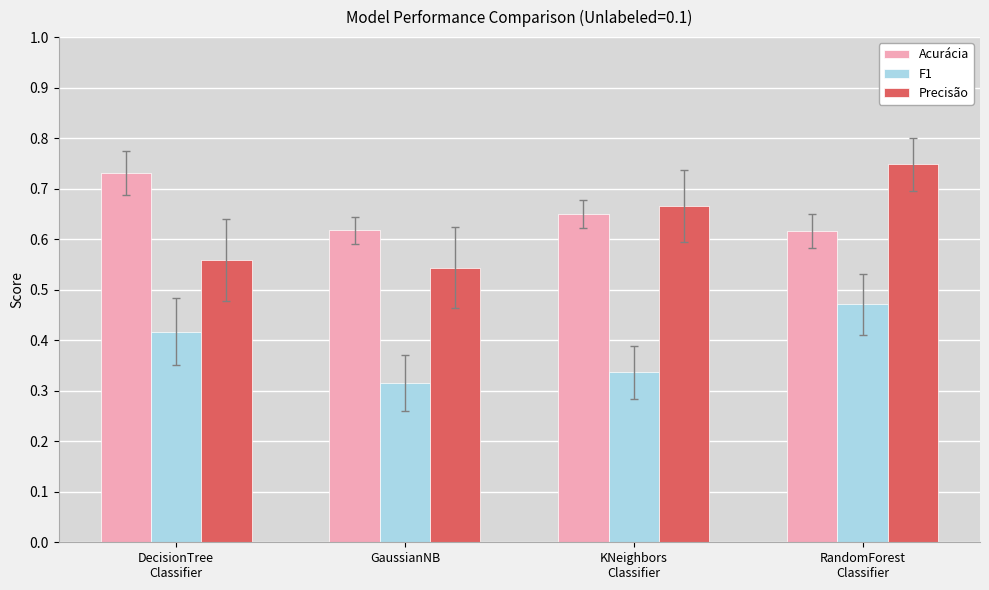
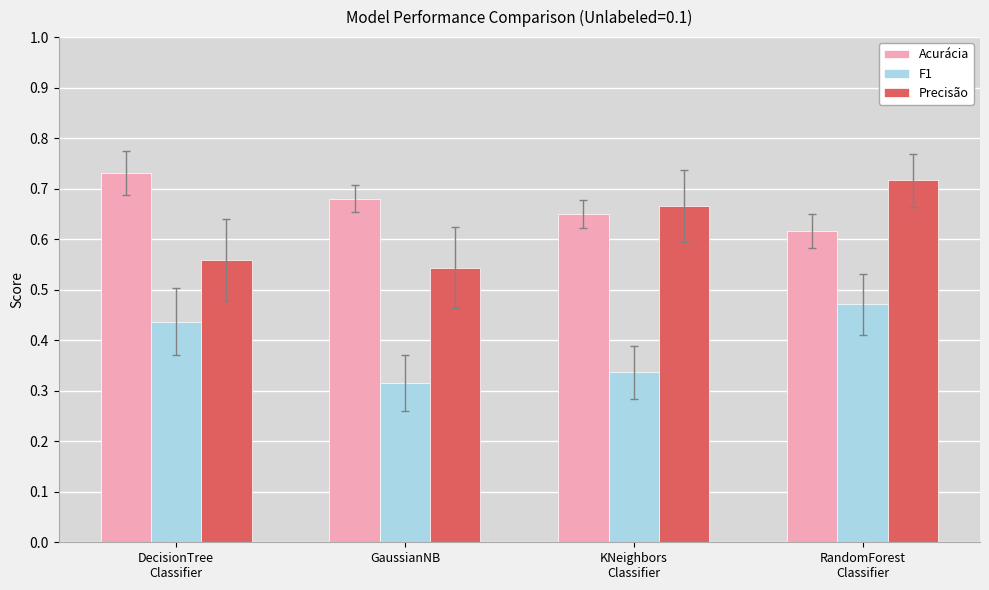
  {
    "Acurácia": {
      "DecisionTree Classifier": 0.73,
-     "GaussianNB": 0.62,
+     "GaussianNB": 0.68,
      "KNeighbors Classifier": 0.65,
      "RandomForest Classifier": 0.62
    },
    "F1": {
-     "DecisionTree Classifier": 0.42,
+     "DecisionTree Classifier": 0.44,
      "GaussianNB": 0.31,
      "KNeighbors Classifier": 0.34,
      "RandomForest Classifier": 0.47
    },
    "Precisão": {
      "DecisionTree Classifier": 0.56,
      "GaussianNB": 0.54,
      "KNeighbors Classifier": 0.67,
-     "RandomForest Classifier": 0.75
+     "RandomForest Classifier": 0.72
    }
  }
